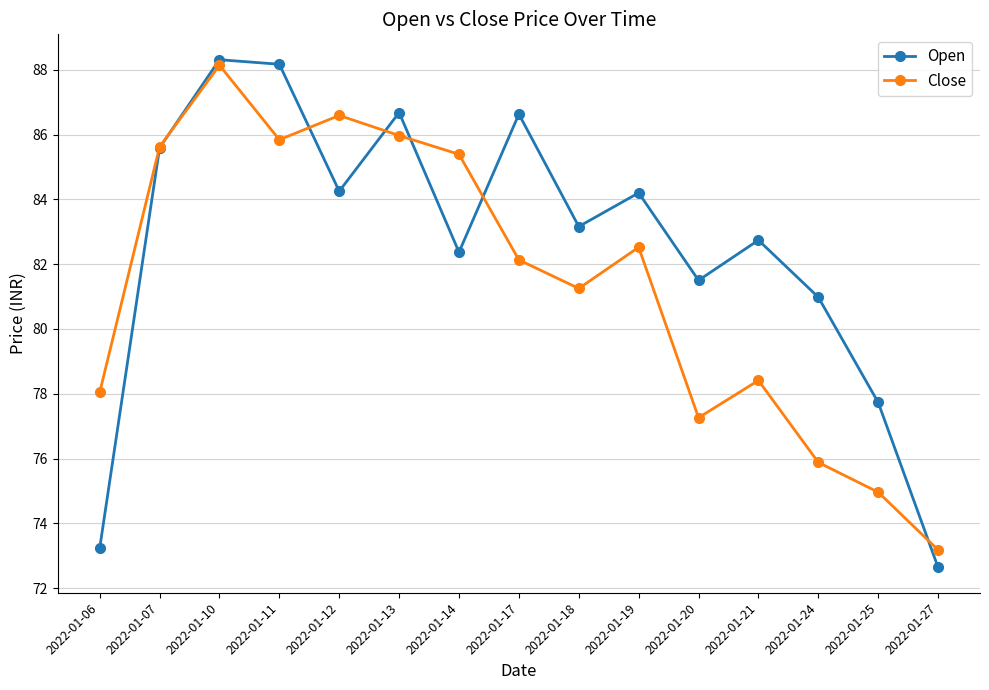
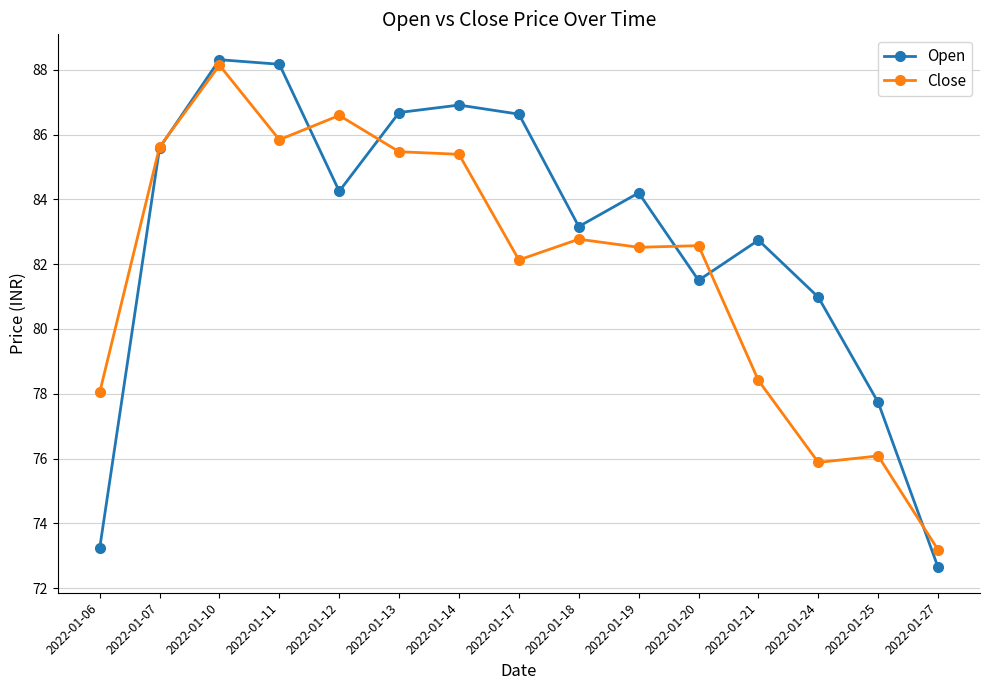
  {
    "Open": {
      "2022-01-06": 73.2,
      "2022-01-10": 88.3,
      "2022-01-11": 88.2,
      "2022-01-12": 84.3,
      "2022-01-13": 86.7,
-     "2022-01-14": 82.4,
+     "2022-01-14": 86.9,
      "2022-01-17": 86.6,
      "2022-01-18": 83.2,
      "2022-01-19": 84.2,
      "2022-01-20": 81.5,
      "2022-01-21": 82.7,
      "2022-01-24": 81.0,
      "2022-01-25": 77.7,
      "2022-01-27": 72.6
    },
    "Close": {
      "2022-01-06": 78.0,
      "2022-01-10": 88.1,
      "2022-01-11": 85.8,
      "2022-01-12": 86.6,
-     "2022-01-13": 86.0,
+     "2022-01-13": 85.5,
      "2022-01-14": 85.4,
      "2022-01-17": 82.1,
-     "2022-01-18": 81.3,
+     "2022-01-18": 82.8,
      "2022-01-19": 82.5,
-     "2022-01-20": 77.3,
+     "2022-01-20": 82.6,
      "2022-01-21": 78.4,
      "2022-01-24": 75.9,
-     "2022-01-25": 75.0,
+     "2022-01-25": 76.1,
      "2022-01-27": 73.2
    }
  }
